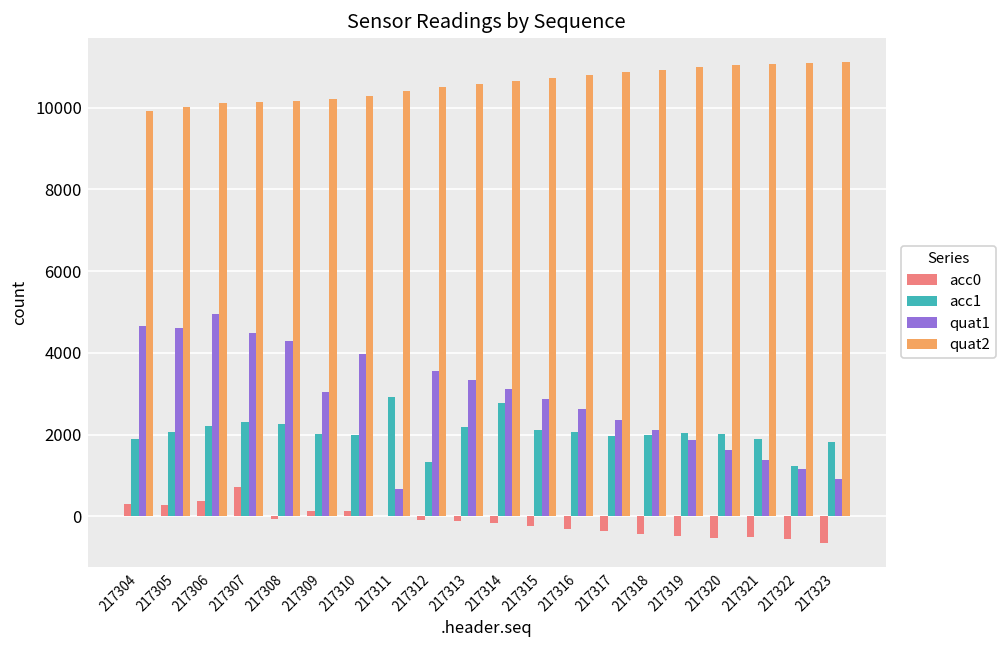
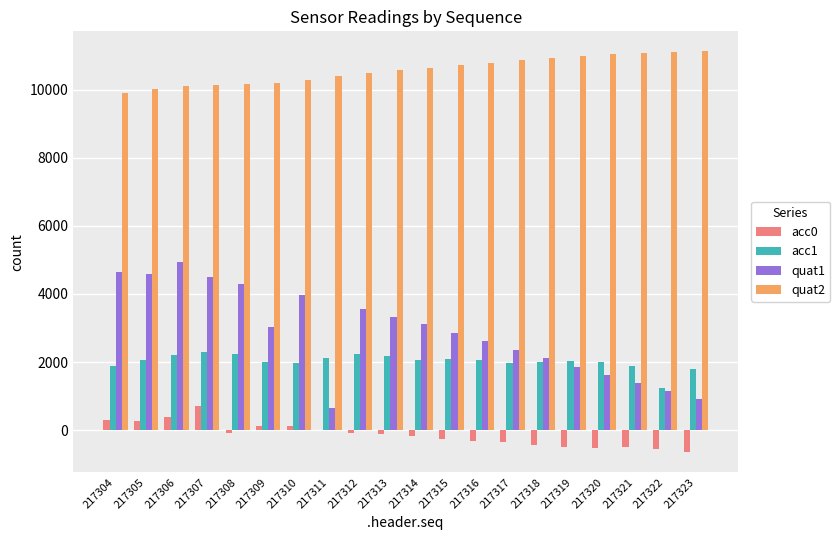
  {
    "acc1": {
      "217304": 1900,
      "217305": 2100,
      "217306": 2200,
      "217307": 2300,
      "217308": 2300,
      "217309": 2000,
      "217310": 2000,
-     "217311": 2900,
-     "217312": 1300,
+     "217311": 2100,
+     "217312": 2200,
      "217313": 2200,
-     "217314": 2800,
+     "217314": 2100,
      "217315": 2100,
      "217316": 2100,
      "217317": 2000,
      "217318": 2000,
      "217319": 2000,
      "217320": 2000,
      "217321": 1900,
      "217322": 1200,
      "217323": 1800
    },
    "quat1": {
      "217304": 4700,
      "217305": 4600,
      "217306": 5000,
      "217307": 4500,
      "217308": 4300,
      "217309": 3000,
      "217310": 4000,
      "217311": 700,
      "217312": 3600,
      "217313": 3300,
      "217314": 3100,
      "217315": 2900,
      "217316": 2600,
      "217317": 2400,
      "217318": 2100,
      "217319": 1900,
      "217320": 1600,
      "217321": 1400,
      "217322": 1100,
      "217323": 900
    }
  }
